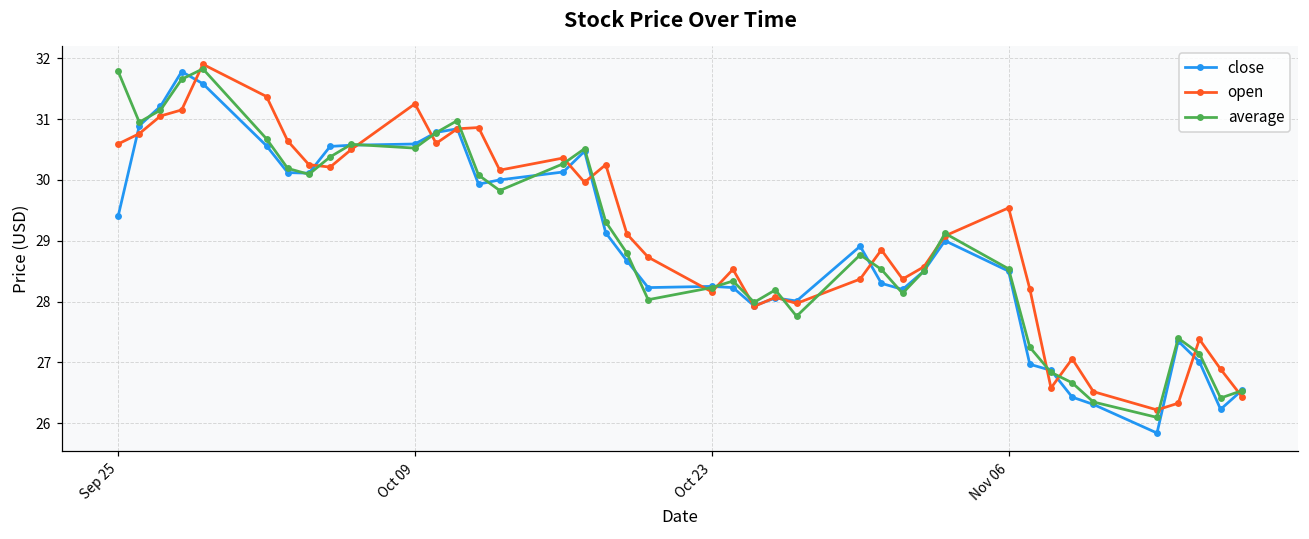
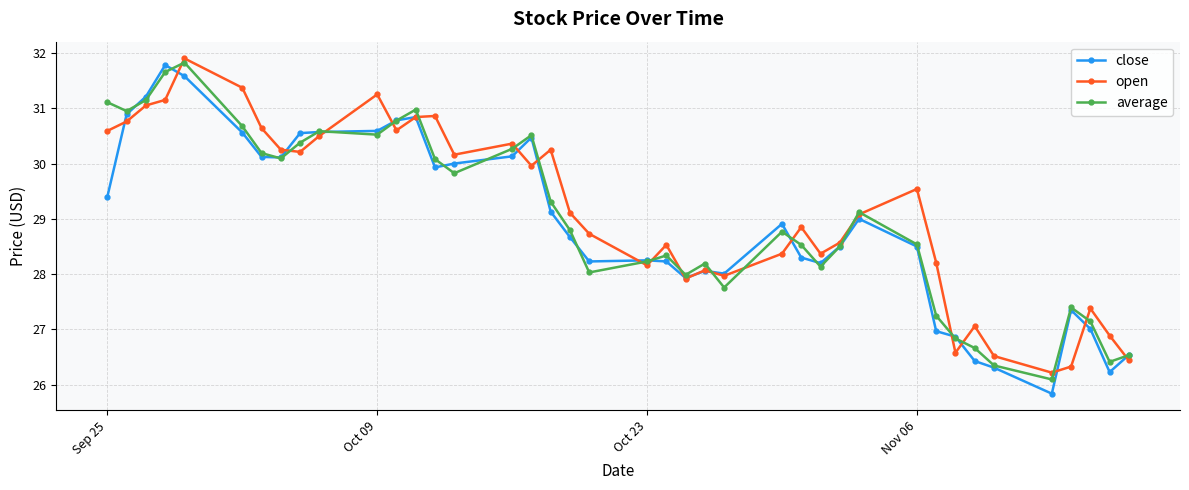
  {
    "close": {
      "Sep 25": 29.4,
      "Oct 09": 30.6
    },
    "open": {
      "Sep 25": 30.6,
      "Oct 09": 31.3,
      "Oct 23": 28.2,
      "Nov 06": 29.5
    },
    "average": {
-     "Sep 25": 31.8,
+     "Sep 25": 31.1,
      "Oct 09": 30.5
    }
  }
